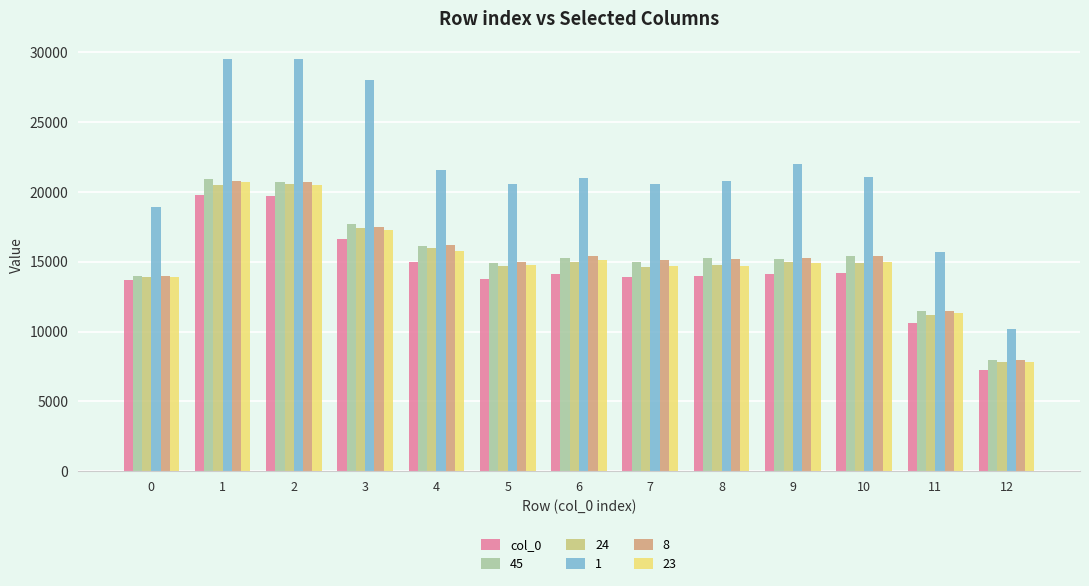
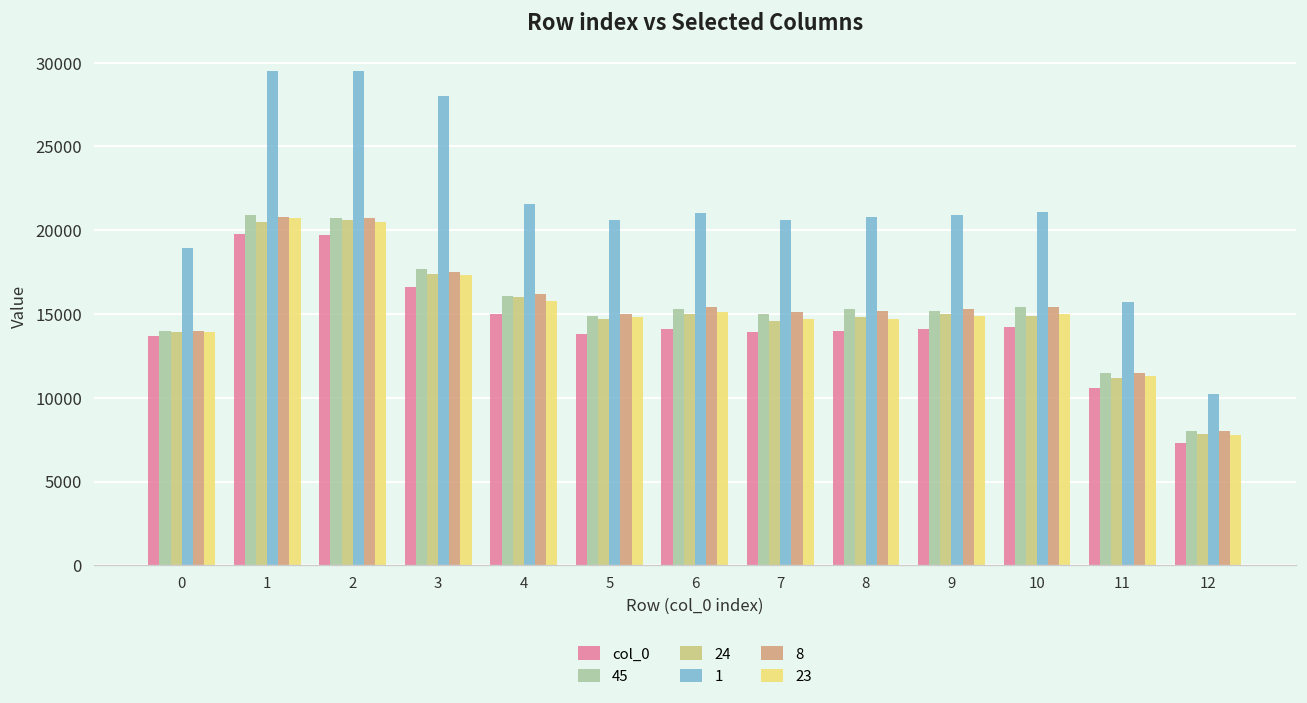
  {
    "1": {
      "0": 18900,
      "1": 29500,
      "2": 29500,
      "3": 28000,
      "4": 21600,
      "5": 20600,
      "6": 21000,
      "7": 20600,
      "8": 20800,
-     "9": 22000,
+     "9": 20900,
      "10": 21100,
      "11": 15700,
      "12": 10200
    }
  }
